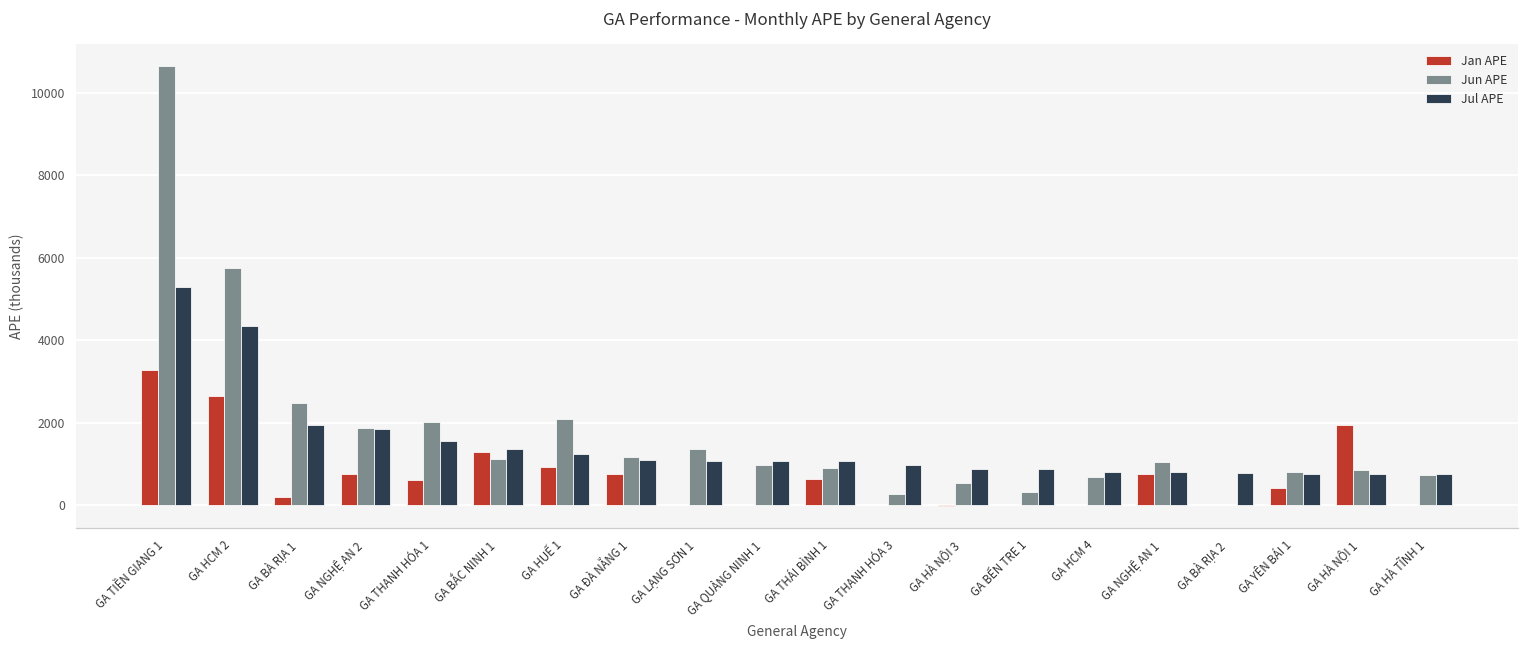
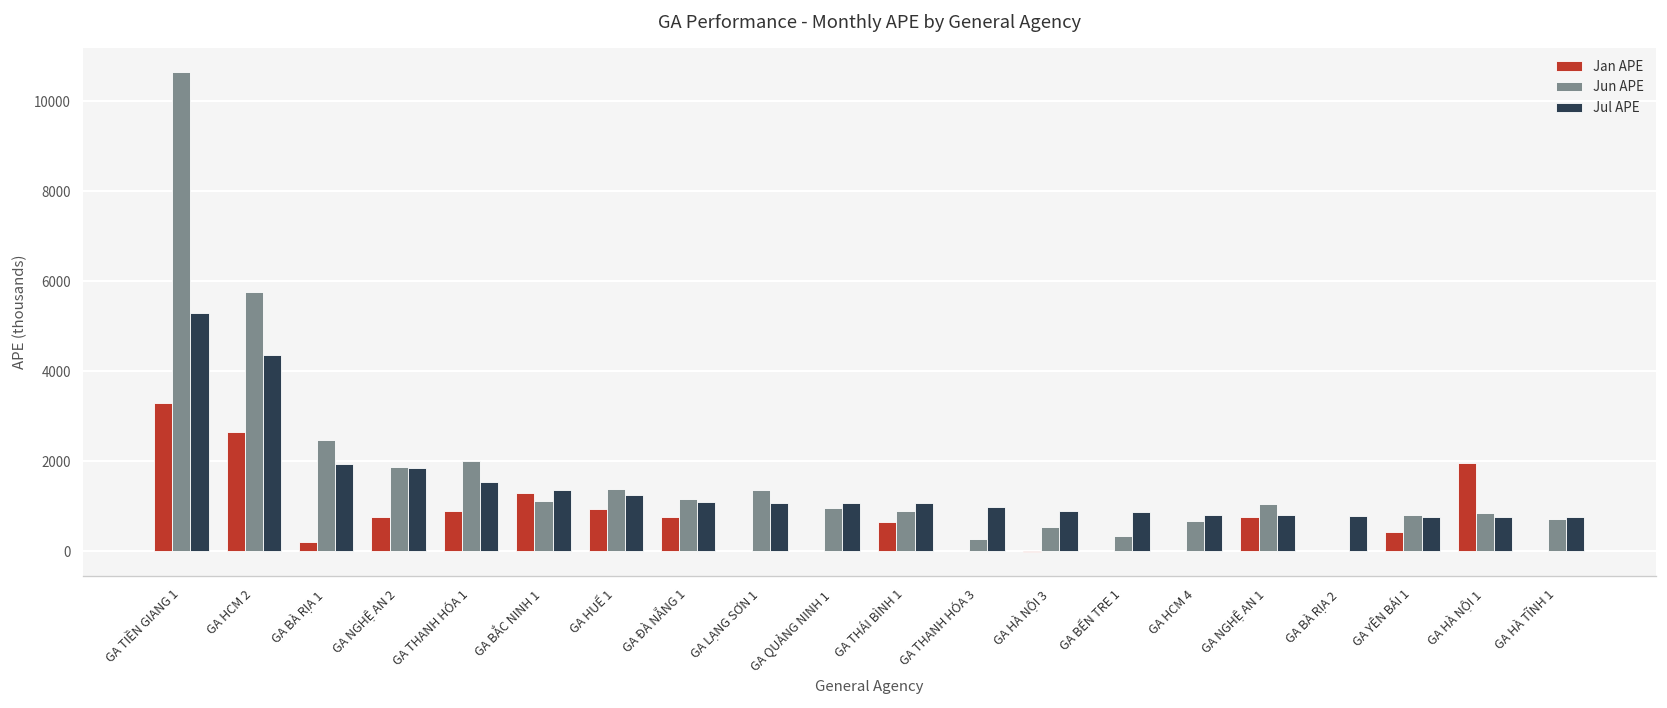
  {
    "Jan APE": {
      "GA TIỀN GIANG 1": 3300,
      "GA HCM 2": 2700,
      "GA BÀ RỊA 1": 200,
      "GA NGHỆ AN 2": 800,
-     "GA THANH HÓA 1": 600,
+     "GA THANH HÓA 1": 900,
      "GA BẮC NINH 1": 1300,
      "GA HUẾ 1": 900,
      "GA ĐÀ NẴNG 1": 800,
      "GA LẠNG SƠN 1": 0,
      "GA QUẢNG NINH 1": 0,
      "GA THÁI BÌNH 1": 600,
      "GA THANH HÓA 3": 0,
      "GA HCM 4": 0,
      "GA NGHỆ AN 1": 800,
      "GA BÀ RỊA 2": 0,
      "GA YÊN BÁI 1": 400,
      "GA HÀ NỘI 1": 2000,
      "GA HÀ TĨNH 1": 0
    },
    "Jun APE": {
      "GA TIỀN GIANG 1": 10700,
      "GA HCM 2": 5800,
      "GA BÀ RỊA 1": 2500,
      "GA NGHỆ AN 2": 1900,
      "GA THANH HÓA 1": 2000,
      "GA BẮC NINH 1": 1100,
-     "GA HUẾ 1": 2100,
+     "GA HUẾ 1": 1400,
      "GA ĐÀ NẴNG 1": 1200,
      "GA LẠNG SƠN 1": 1400,
      "GA QUẢNG NINH 1": 1000,
      "GA THÁI BÌNH 1": 900,
      "GA THANH HÓA 3": 300,
      "GA HÀ NỘI 3": 500,
      "GA BẾN TRE 1": 300,
      "GA HCM 4": 700,
      "GA NGHỆ AN 1": 1100,
      "GA BÀ RỊA 2": 0,
      "GA YÊN BÁI 1": 800,
      "GA HÀ NỘI 1": 900,
      "GA HÀ TĨNH 1": 700
    },
    "Jul APE": {
      "GA TIỀN GIANG 1": 5300,
      "GA HCM 2": 4400,
      "GA BÀ RỊA 1": 1900,
      "GA NGHỆ AN 2": 1900,
      "GA THANH HÓA 1": 1600,
      "GA BẮC NINH 1": 1400,
      "GA HUẾ 1": 1300,
      "GA ĐÀ NẴNG 1": 1100,
      "GA LẠNG SƠN 1": 1100,
      "GA QUẢNG NINH 1": 1100,
      "GA THÁI BÌNH 1": 1100,
      "GA THANH HÓA 3": 1000,
      "GA HÀ NỘI 3": 900,
      "GA BẾN TRE 1": 900,
      "GA HCM 4": 800,
      "GA NGHỆ AN 1": 800,
      "GA BÀ RỊA 2": 800,
      "GA YÊN BÁI 1": 800,
      "GA HÀ NỘI 1": 800,
      "GA HÀ TĨNH 1": 800
    }
  }
